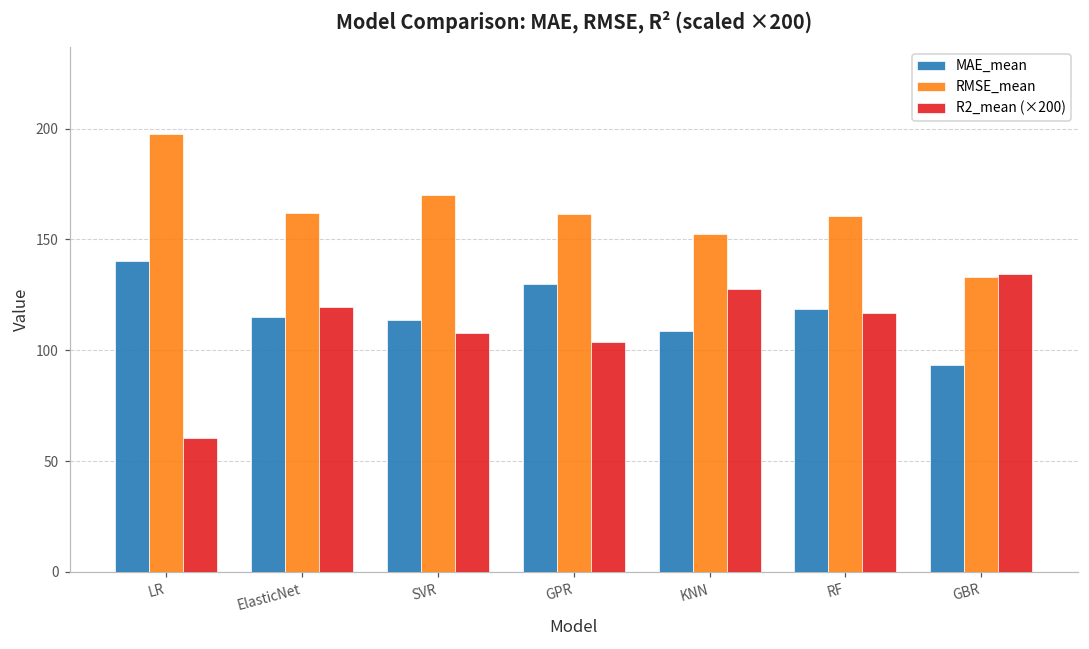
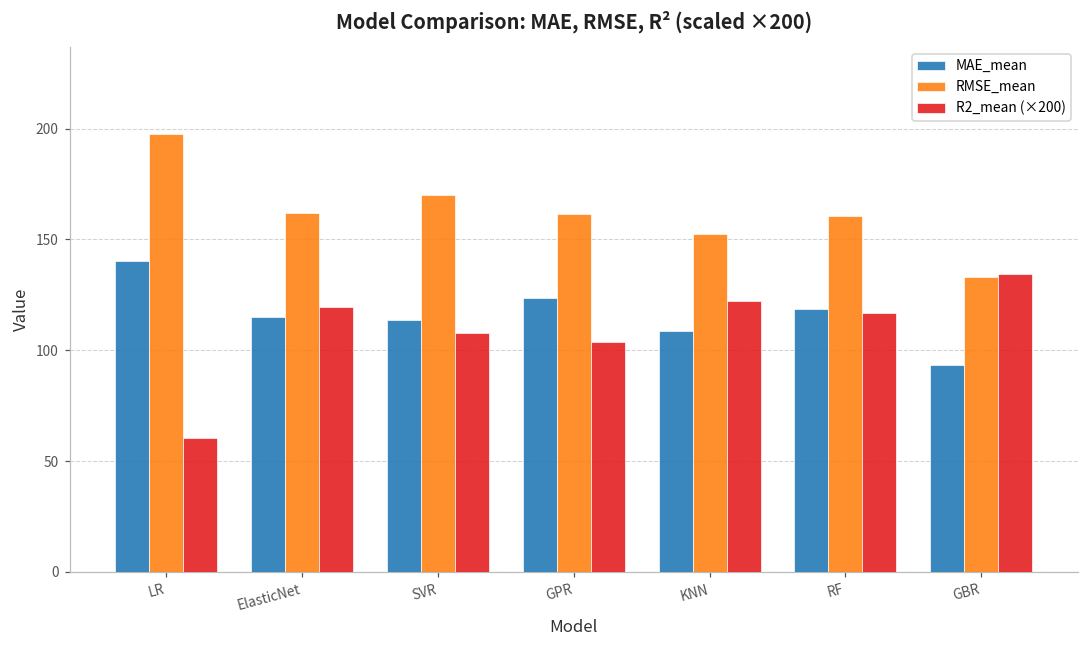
  {
    "MAE_mean": {
      "LR": 140,
      "ElasticNet": 115,
      "SVR": 114,
-     "GPR": 130,
+     "GPR": 123,
      "KNN": 109,
      "RF": 118,
      "GBR": 94
    },
    "RMSE_mean": {
      "LR": 197,
      "ElasticNet": 162,
      "SVR": 170,
      "GPR": 161,
      "KNN": 152,
      "RF": 160,
      "GBR": 133
    },
    "R2_mean (×200)": {
      "LR": 60,
      "ElasticNet": 119,
      "SVR": 108,
      "GPR": 104,
-     "KNN": 128,
+     "KNN": 122,
      "RF": 117,
      "GBR": 134
    }
  }
